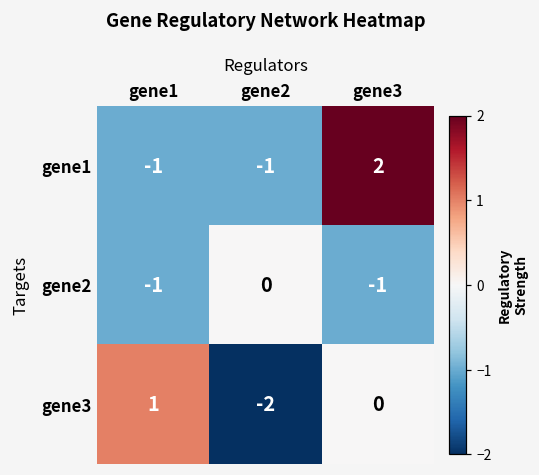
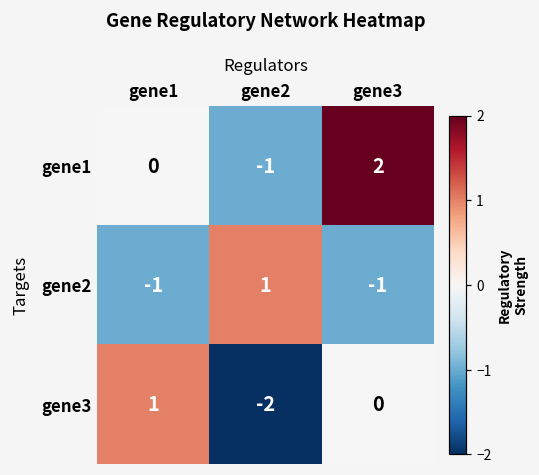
  {
    "gene1": {
-     "gene1": -1,
+     "gene1": 0,
      "gene2": -1,
      "gene3": 2
    },
    "gene2": {
      "gene1": -1,
-     "gene2": 0,
+     "gene2": 1,
      "gene3": -1
    },
    "gene3": {
      "gene1": 1,
      "gene2": -2,
      "gene3": 0
    }
  }
